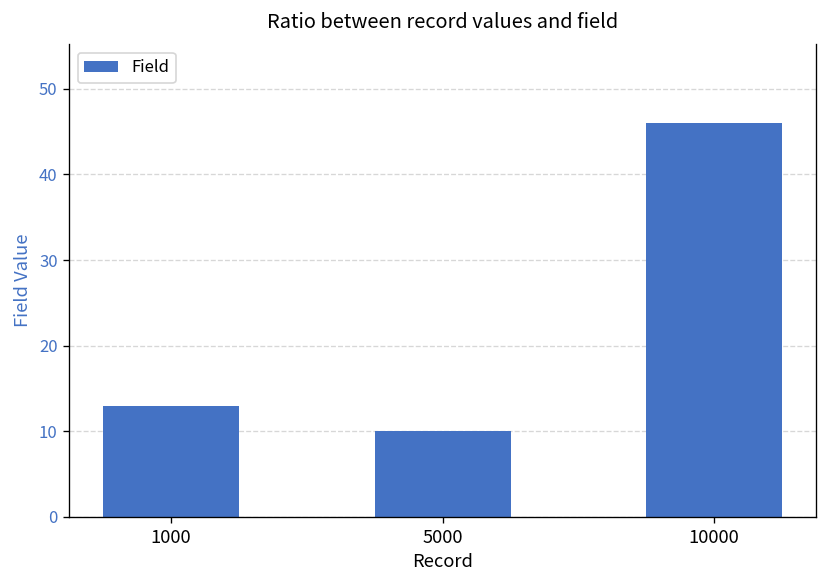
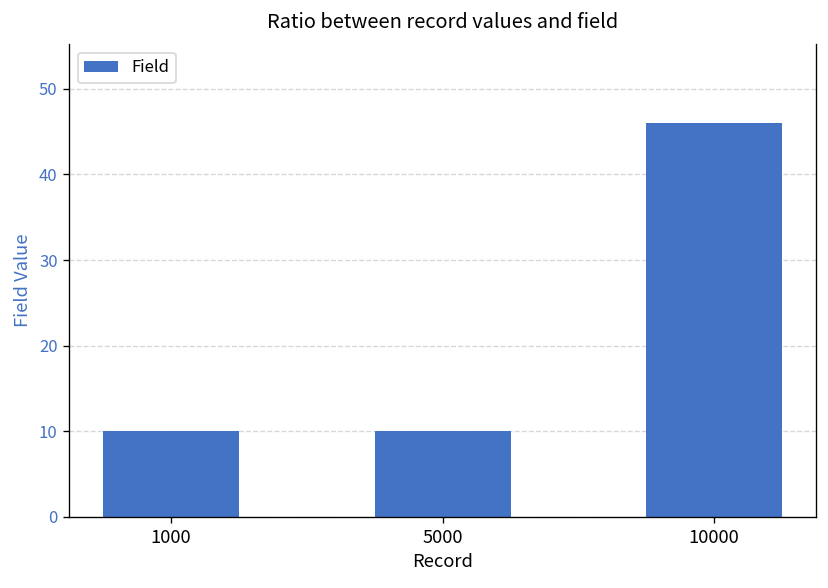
  {
-   "1000": 13,
+   "1000": 10,
    "5000": 10,
    "10000": 46
  }
